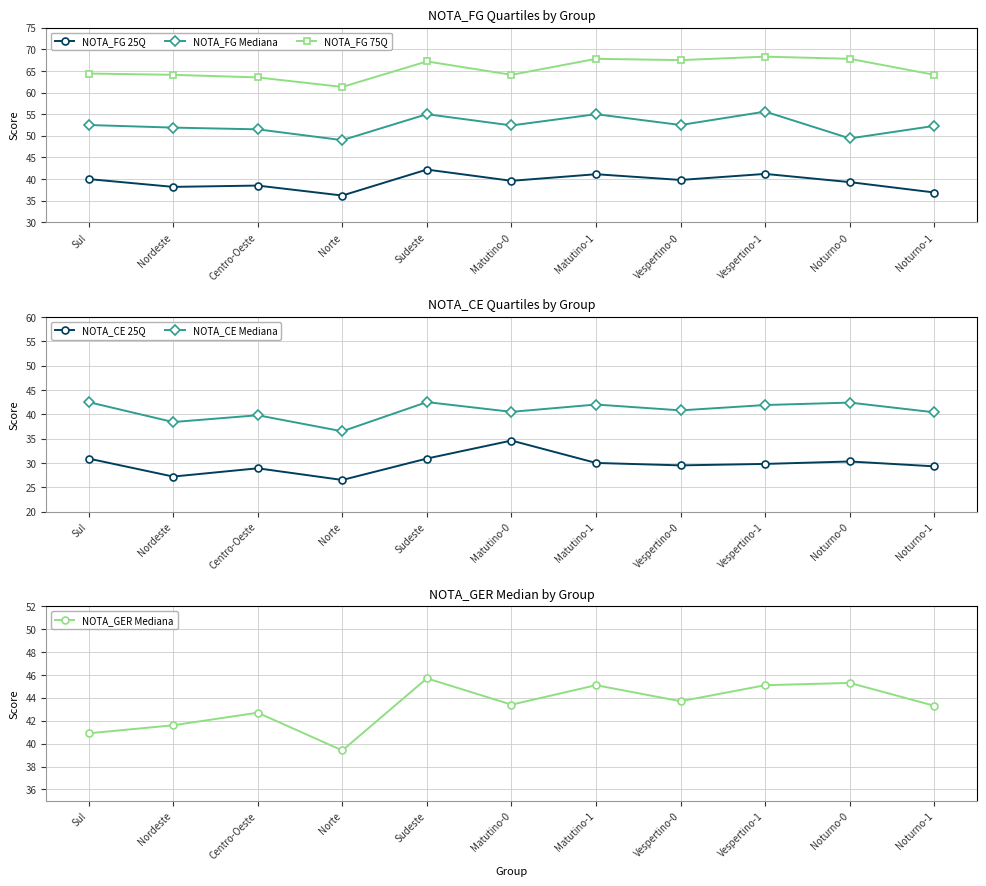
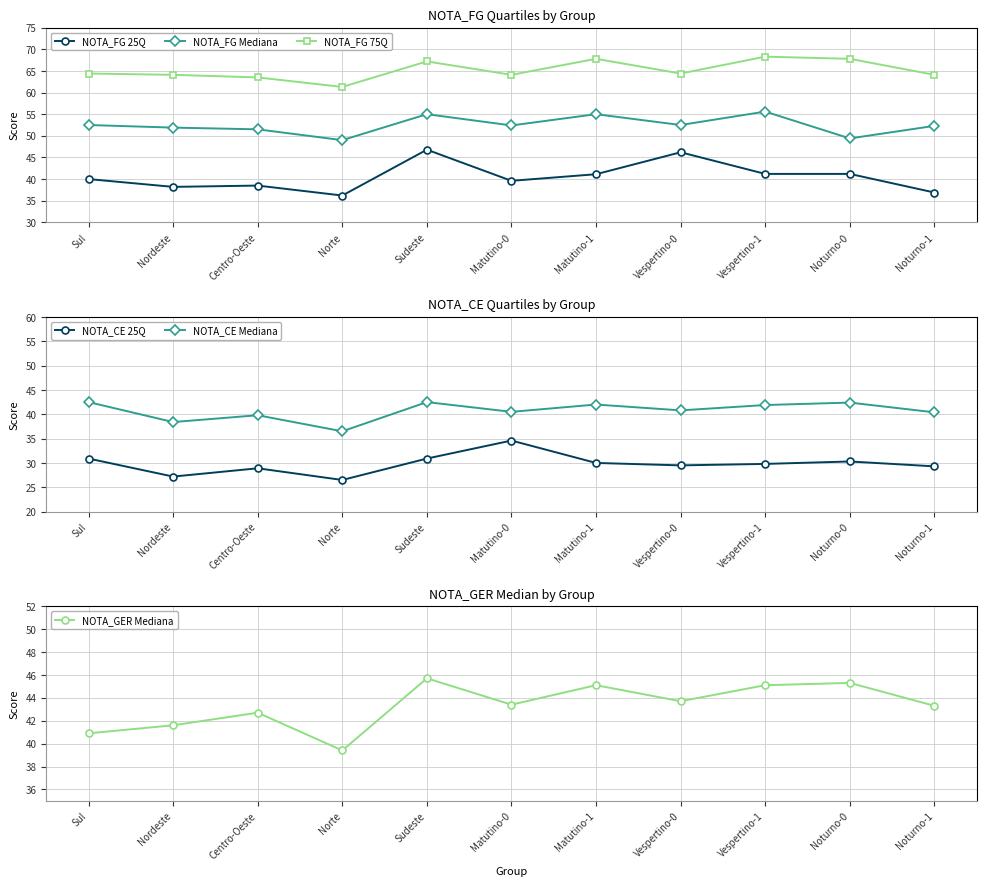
  {
    "NOTA_FG Quartiles by Group": {
      "NOTA_FG 25Q": {
        "Sul": 40,
        "Nordeste": 38,
        "Centro-Oeste": 39,
        "Norte": 36,
-       "Sudeste": 42,
+       "Sudeste": 47,
        "Matutino-0": 40,
        "Matutino-1": 41,
-       "Vespertino-0": 40,
+       "Vespertino-0": 46,
        "Vespertino-1": 41,
-       "Noturno-0": 39,
+       "Noturno-0": 41,
        "Noturno-1": 37
      },
      "NOTA_FG Mediana": {
        "Sul": 53,
        "Nordeste": 52,
        "Centro-Oeste": 52,
        "Norte": 49,
        "Sudeste": 55,
        "Matutino-0": 52,
        "Matutino-1": 55,
        "Vespertino-0": 53,
        "Vespertino-1": 56,
        "Noturno-0": 49,
        "Noturno-1": 52
      },
      "NOTA_FG 75Q": {
        "Sul": 64,
        "Nordeste": 64,
        "Centro-Oeste": 64,
        "Norte": 61,
        "Sudeste": 67,
        "Matutino-0": 64,
        "Matutino-1": 68,
-       "Vespertino-0": 68,
+       "Vespertino-0": 64,
        "Vespertino-1": 68,
        "Noturno-0": 68,
        "Noturno-1": 64
      }
    },
    "NOTA_CE Quartiles by Group": {
      "NOTA_CE 25Q": {
        "Sul": 31,
        "Nordeste": 27,
        "Centro-Oeste": 29,
        "Norte": 27,
        "Sudeste": 31,
        "Matutino-0": 35,
        "Matutino-1": 30,
        "Vespertino-0": 30,
        "Vespertino-1": 30,
        "Noturno-0": 30,
        "Noturno-1": 29
      },
      "NOTA_CE Mediana": {
        "Sul": 43,
        "Nordeste": 38,
        "Centro-Oeste": 40,
        "Norte": 37,
        "Sudeste": 43,
        "Matutino-0": 41,
        "Matutino-1": 42,
        "Vespertino-0": 41,
        "Vespertino-1": 42,
        "Noturno-0": 42,
        "Noturno-1": 40
      }
    },
    "NOTA_GER Median by Group": {
      "Sul": 40.9,
      "Nordeste": 41.6,
      "Centro-Oeste": 42.7,
      "Norte": 39.4,
      "Sudeste": 45.7,
      "Matutino-0": 43.4,
      "Matutino-1": 45.1,
      "Vespertino-0": 43.7,
      "Vespertino-1": 45.1,
      "Noturno-0": 45.3,
      "Noturno-1": 43.3
    }
  }
